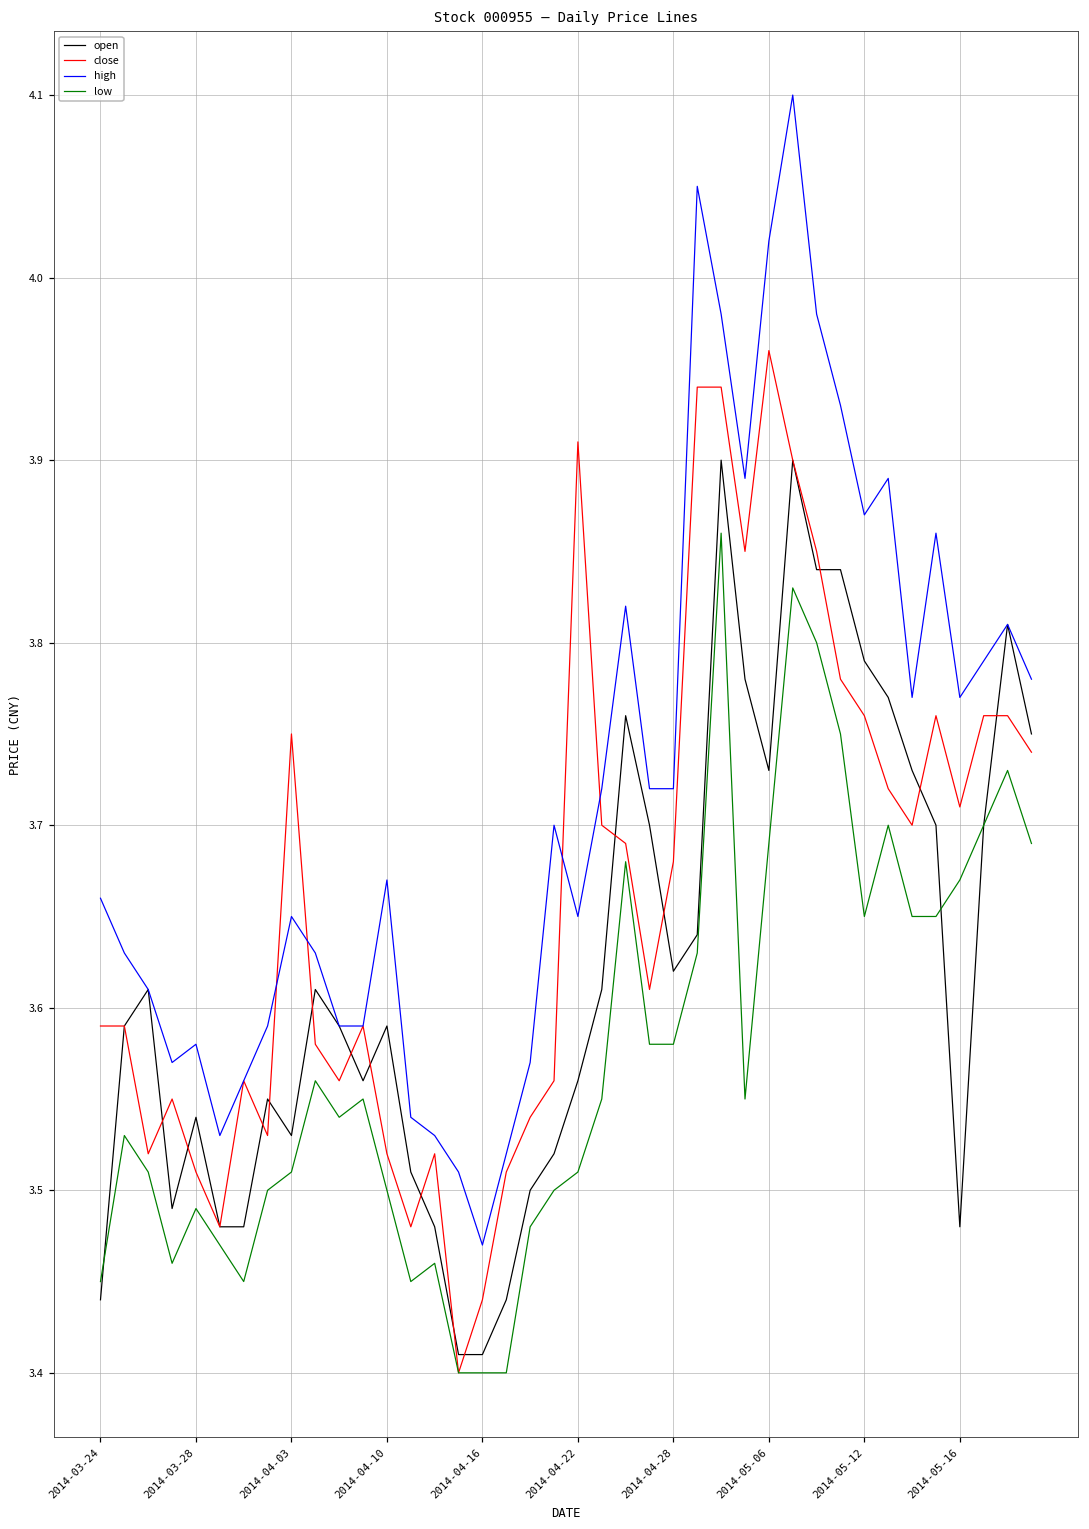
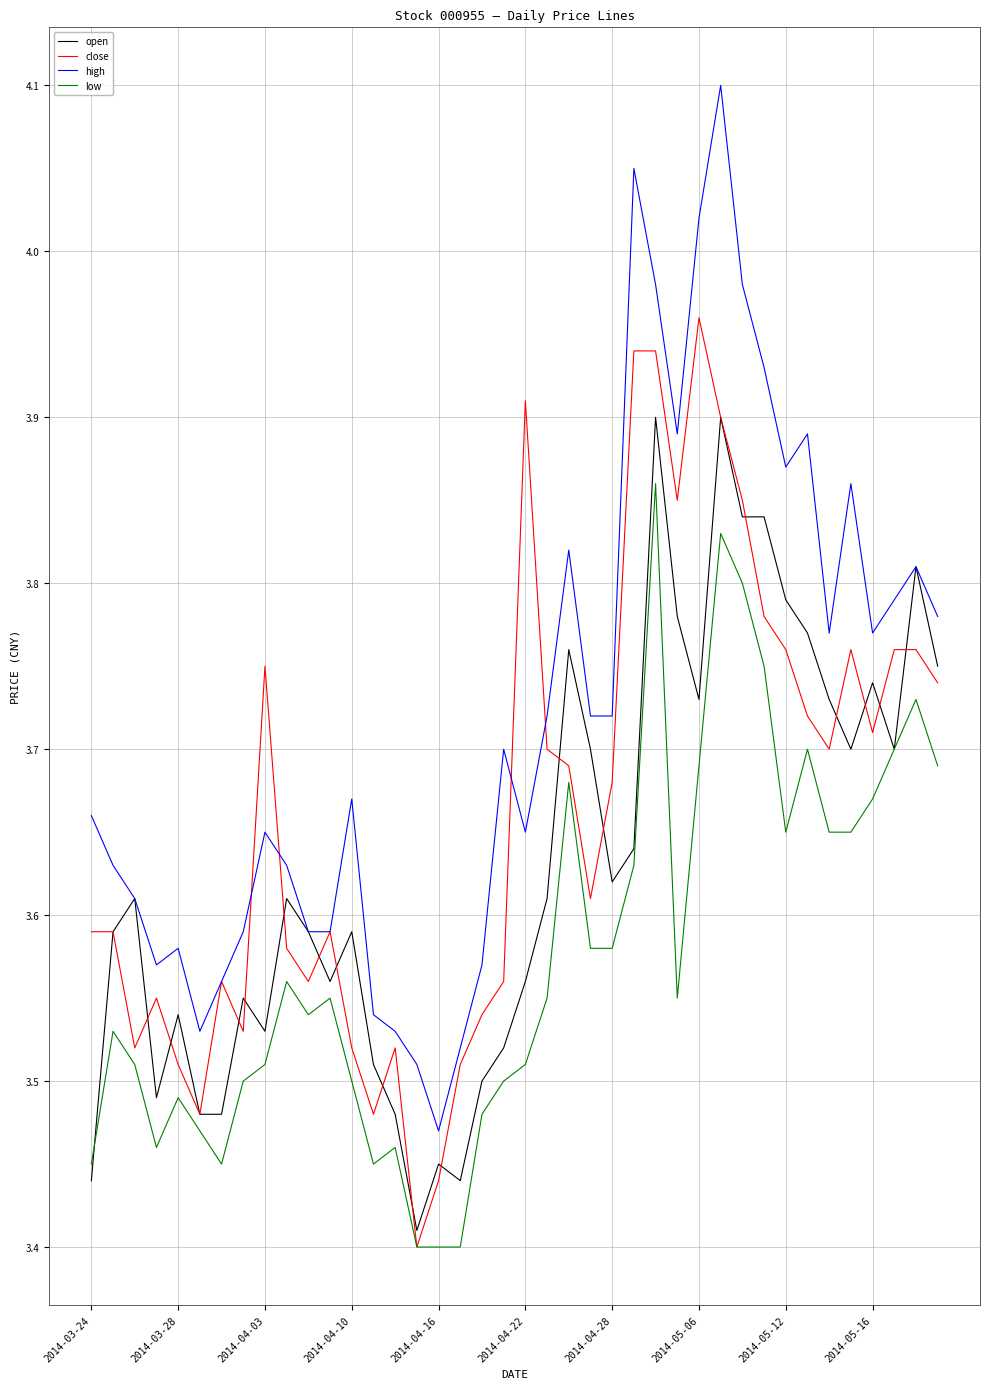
  {
    "open": {
      "2014-03-24": 3.44,
      "2014-03-28": 3.54,
      "2014-04-03": 3.53,
      "2014-04-10": 3.59,
-     "2014-04-16": 3.41,
+     "2014-04-16": 3.45,
      "2014-04-22": 3.56,
      "2014-04-28": 3.62,
      "2014-05-06": 3.73,
      "2014-05-12": 3.79,
-     "2014-05-16": 3.48
+     "2014-05-16": 3.74
    },
    "close": {
      "2014-03-24": 3.59,
      "2014-03-28": 3.51,
      "2014-04-03": 3.75,
      "2014-04-10": 3.52,
      "2014-04-16": 3.44,
      "2014-04-22": 3.91,
      "2014-04-28": 3.68,
      "2014-05-06": 3.96,
      "2014-05-12": 3.76,
      "2014-05-16": 3.71
    },
    "high": {
      "2014-03-24": 3.66,
      "2014-03-28": 3.58,
      "2014-04-03": 3.65,
      "2014-04-10": 3.67,
      "2014-04-16": 3.47,
      "2014-04-22": 3.65,
      "2014-04-28": 3.72,
      "2014-05-06": 4.02,
      "2014-05-12": 3.87,
      "2014-05-16": 3.77
    },
    "low": {
      "2014-03-24": 3.45,
      "2014-03-28": 3.49,
      "2014-04-03": 3.51,
      "2014-04-10": 3.50,
      "2014-04-16": 3.40,
      "2014-04-22": 3.51,
      "2014-04-28": 3.58,
      "2014-05-06": 3.69,
      "2014-05-12": 3.65,
      "2014-05-16": 3.67
    }
  }
